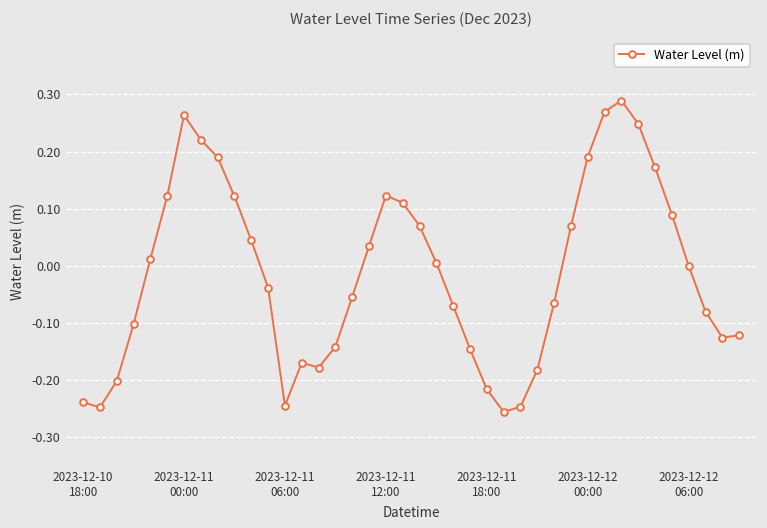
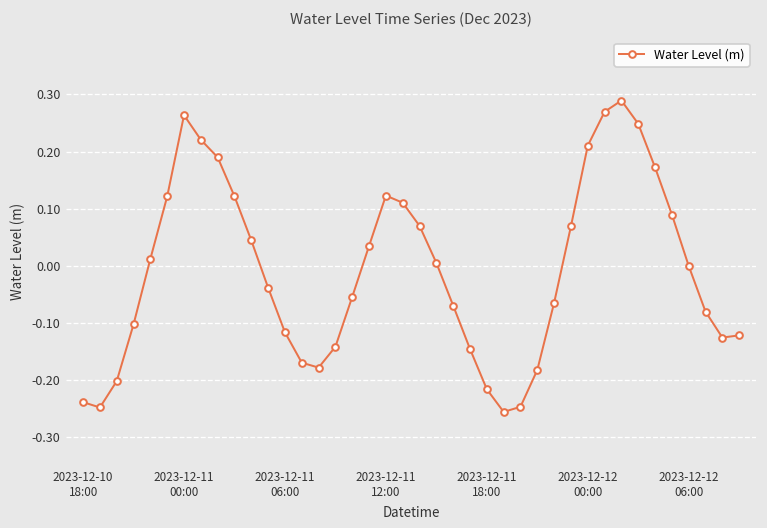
  {
    "2023-12-10 18:00": -0.24,
    "2023-12-11 00:00": 0.26,
-   "2023-12-11 06:00": -0.25,
+   "2023-12-11 06:00": -0.12,
    "2023-12-11 12:00": 0.12,
    "2023-12-11 18:00": -0.22,
-   "2023-12-12 00:00": 0.19,
+   "2023-12-12 00:00": 0.21,
    "2023-12-12 06:00": 0.00
  }
